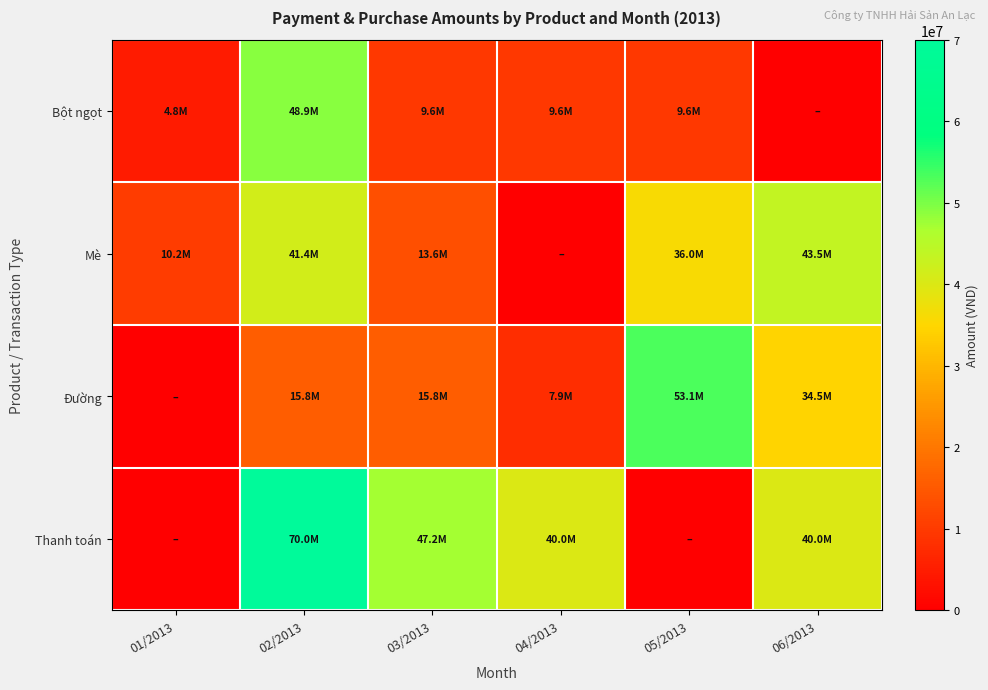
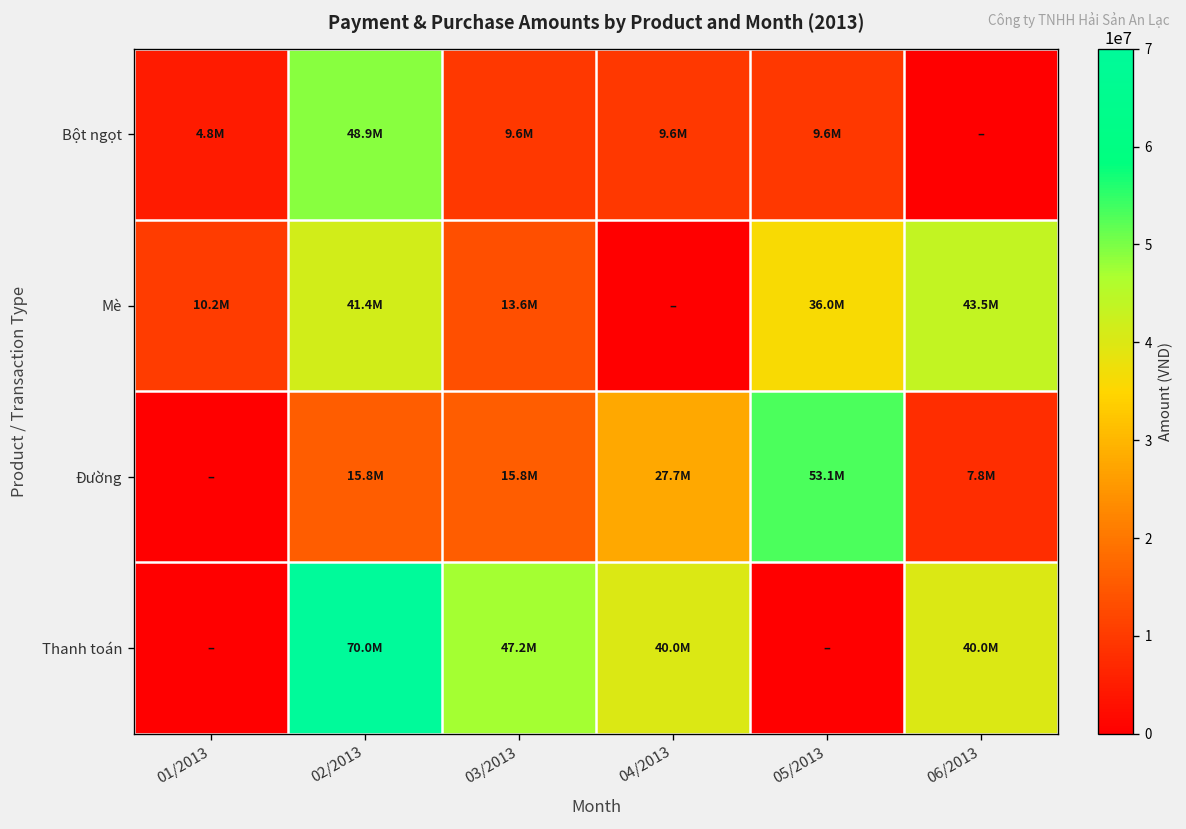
  {
    "Bột ngọt": {
      "01/2013": "4.8M",
      "02/2013": "48.9M",
      "03/2013": "9.6M",
      "04/2013": "9.6M",
      "05/2013": "9.6M"
    },
    "Mè": {
      "01/2013": "10.2M",
      "02/2013": "41.4M",
      "03/2013": "13.6M",
      "05/2013": "36.0M",
      "06/2013": "43.5M"
    },
    "Đường": {
      "02/2013": "15.8M",
      "03/2013": "15.8M",
-     "04/2013": "7.9M",
+     "04/2013": "27.7M",
      "05/2013": "53.1M",
-     "06/2013": "34.5M"
+     "06/2013": "7.8M"
    },
    "Thanh toán": {
      "02/2013": "70.0M",
      "03/2013": "47.2M",
      "04/2013": "40.0M",
      "06/2013": "40.0M"
    }
  }
